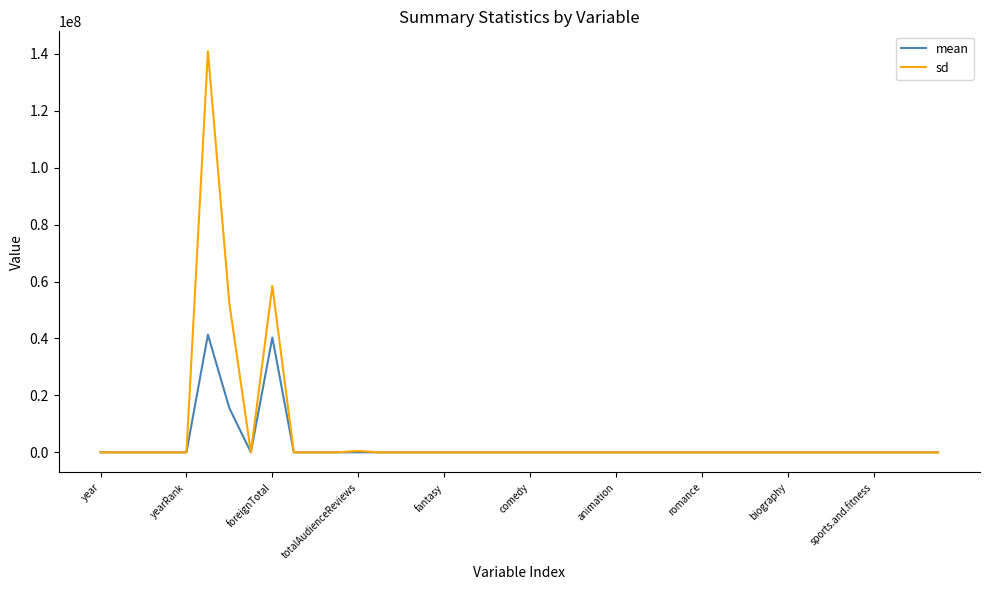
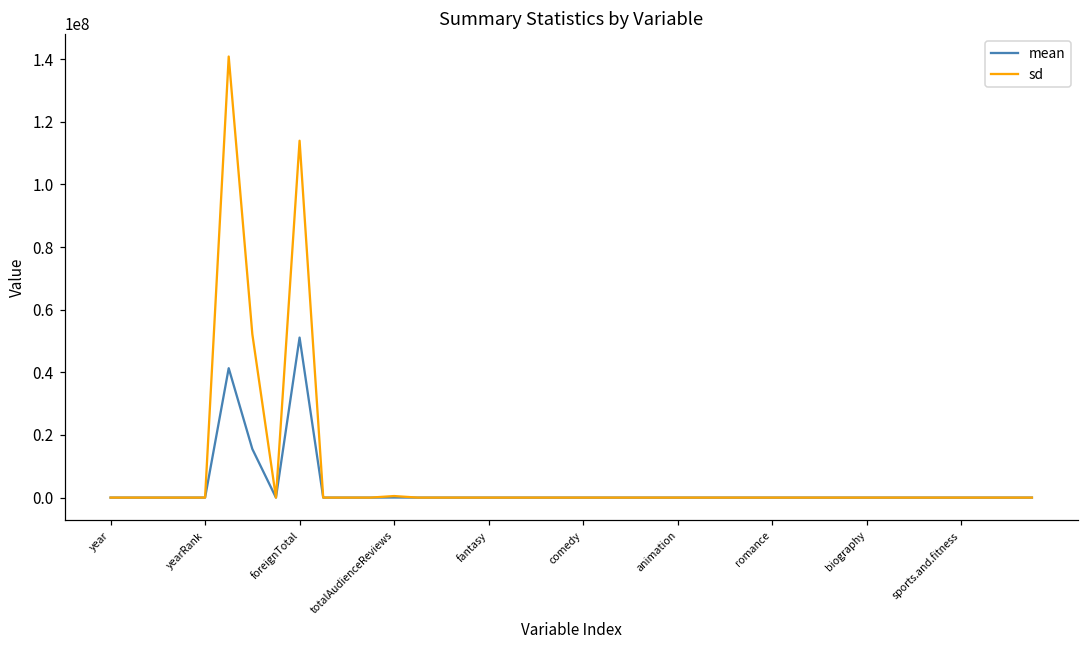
  {
    "mean": {
-     "foreignTotal": 40000000
+     "foreignTotal": 51000000
    },
    "sd": {
-     "foreignTotal": 58000000
+     "foreignTotal": 114000000
    }
  }
